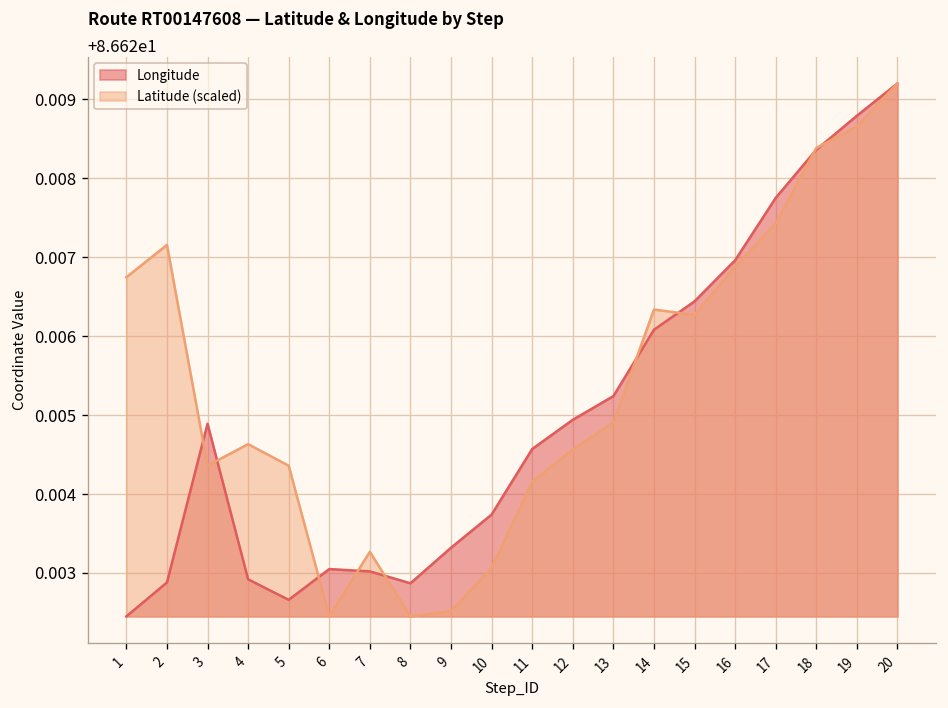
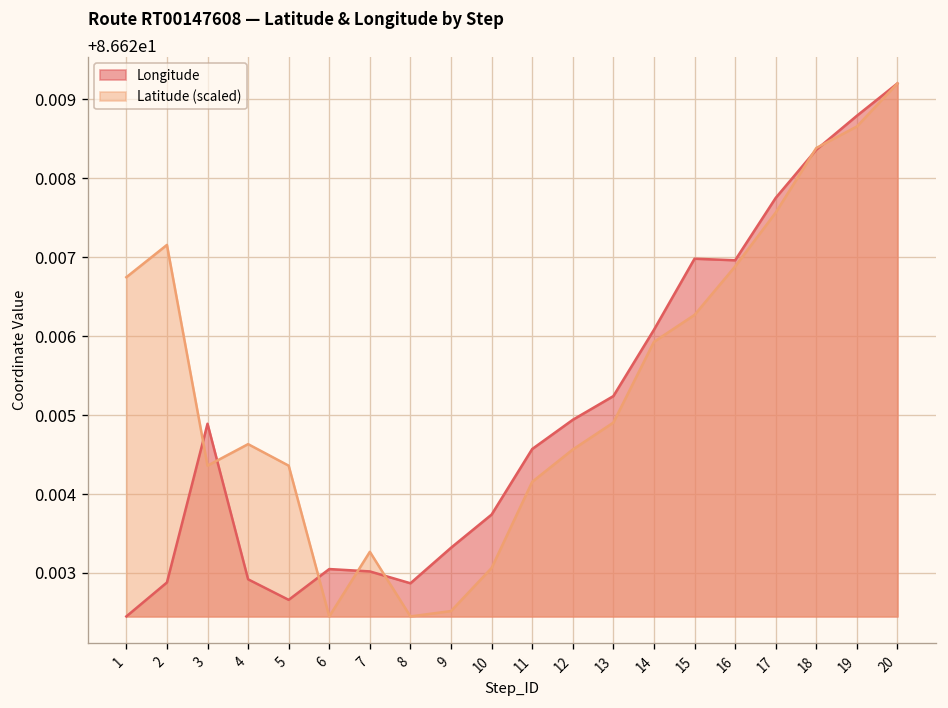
  {
    "Longitude": {
      "1": 86.6225,
      "2": 86.6229,
      "3": 86.6249,
      "4": 86.6229,
      "5": 86.6227,
      "6": 86.6231,
      "7": 86.6230,
      "8": 86.6229,
      "9": 86.6233,
      "10": 86.6237,
      "11": 86.6246,
      "12": 86.6249,
      "13": 86.6252,
      "14": 86.6261,
-     "15": 86.6264,
+     "15": 86.6270,
      "16": 86.6270,
      "17": 86.6278,
      "19": 86.6288
    },
    "Latitude (scaled)": {
      "1": 86.6267,
      "2": 86.6272,
      "3": 86.6244,
      "4": 86.6246,
      "5": 86.6244,
      "6": 86.6225,
      "7": 86.6233,
      "8": 86.6225,
      "9": 86.6225,
      "10": 86.6231,
      "11": 86.6242,
      "12": 86.6246,
      "13": 86.6249,
-     "14": 86.6263,
+     "14": 86.6259,
      "15": 86.6263,
      "16": 86.6269,
-     "17": 86.6274,
+     "17": 86.6276,
      "19": 86.6287
    }
  }
